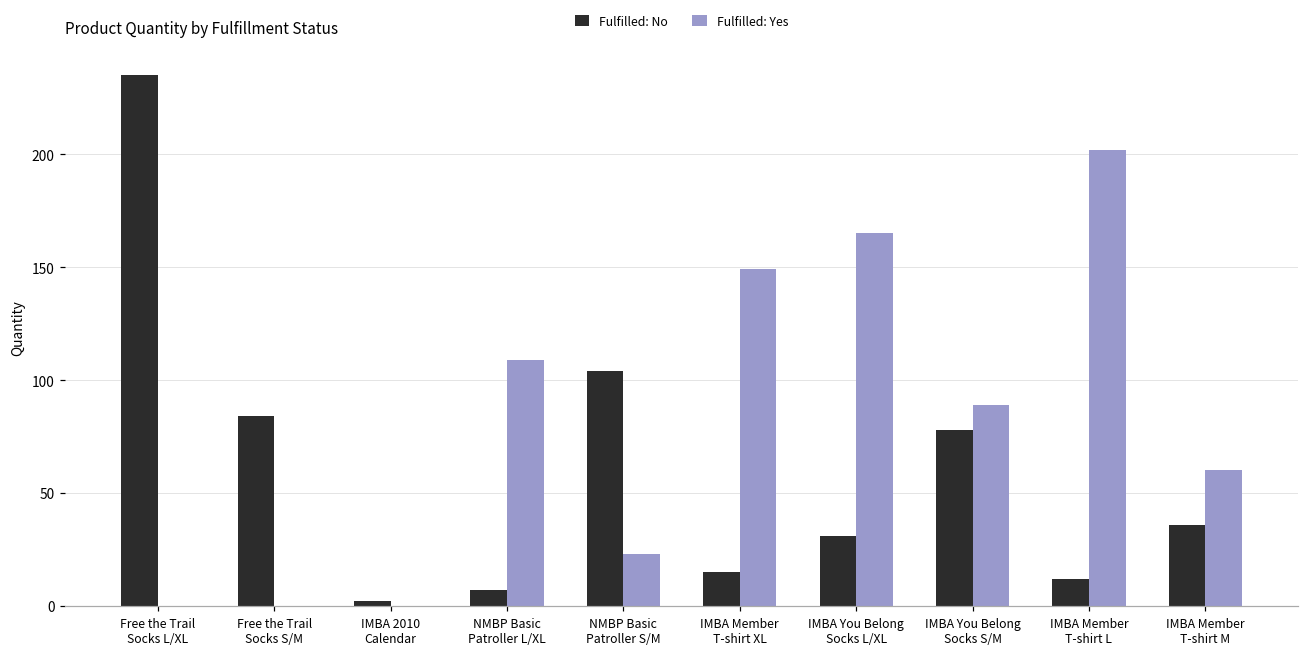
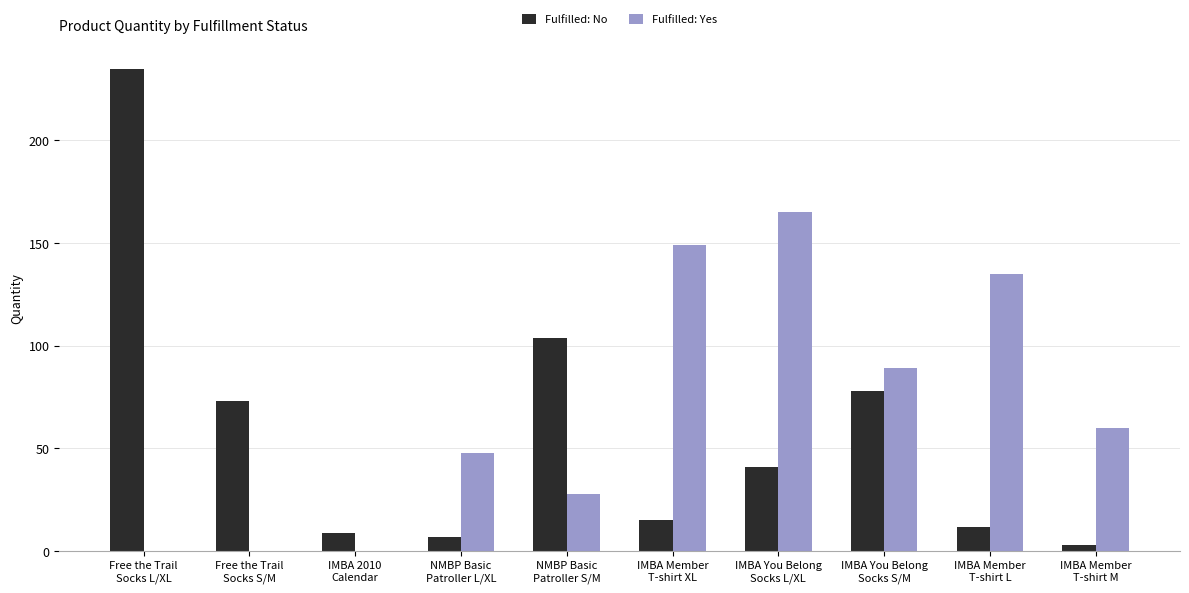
  {
    "Fulfilled: No": {
      "Free the Trail Socks L/XL": 235,
-     "Free the Trail Socks S/M": 84,
-     "IMBA 2010 Calendar": 2,
+     "Free the Trail Socks S/M": 73,
+     "IMBA 2010 Calendar": 9,
      "NMBP Basic Patroller L/XL": 7,
      "NMBP Basic Patroller S/M": 104,
      "IMBA Member T-shirt XL": 15,
-     "IMBA You Belong Socks L/XL": 31,
+     "IMBA You Belong Socks L/XL": 41,
      "IMBA You Belong Socks S/M": 78,
      "IMBA Member T-shirt L": 12,
-     "IMBA Member T-shirt M": 36
+     "IMBA Member T-shirt M": 3
    },
    "Fulfilled: Yes": {
      "Free the Trail Socks L/XL": 0,
      "Free the Trail Socks S/M": 0,
      "IMBA 2010 Calendar": 0,
-     "NMBP Basic Patroller L/XL": 109,
-     "NMBP Basic Patroller S/M": 23,
+     "NMBP Basic Patroller L/XL": 48,
+     "NMBP Basic Patroller S/M": 28,
      "IMBA Member T-shirt XL": 149,
      "IMBA You Belong Socks L/XL": 165,
      "IMBA You Belong Socks S/M": 89,
-     "IMBA Member T-shirt L": 202,
+     "IMBA Member T-shirt L": 135,
      "IMBA Member T-shirt M": 60
    }
  }
